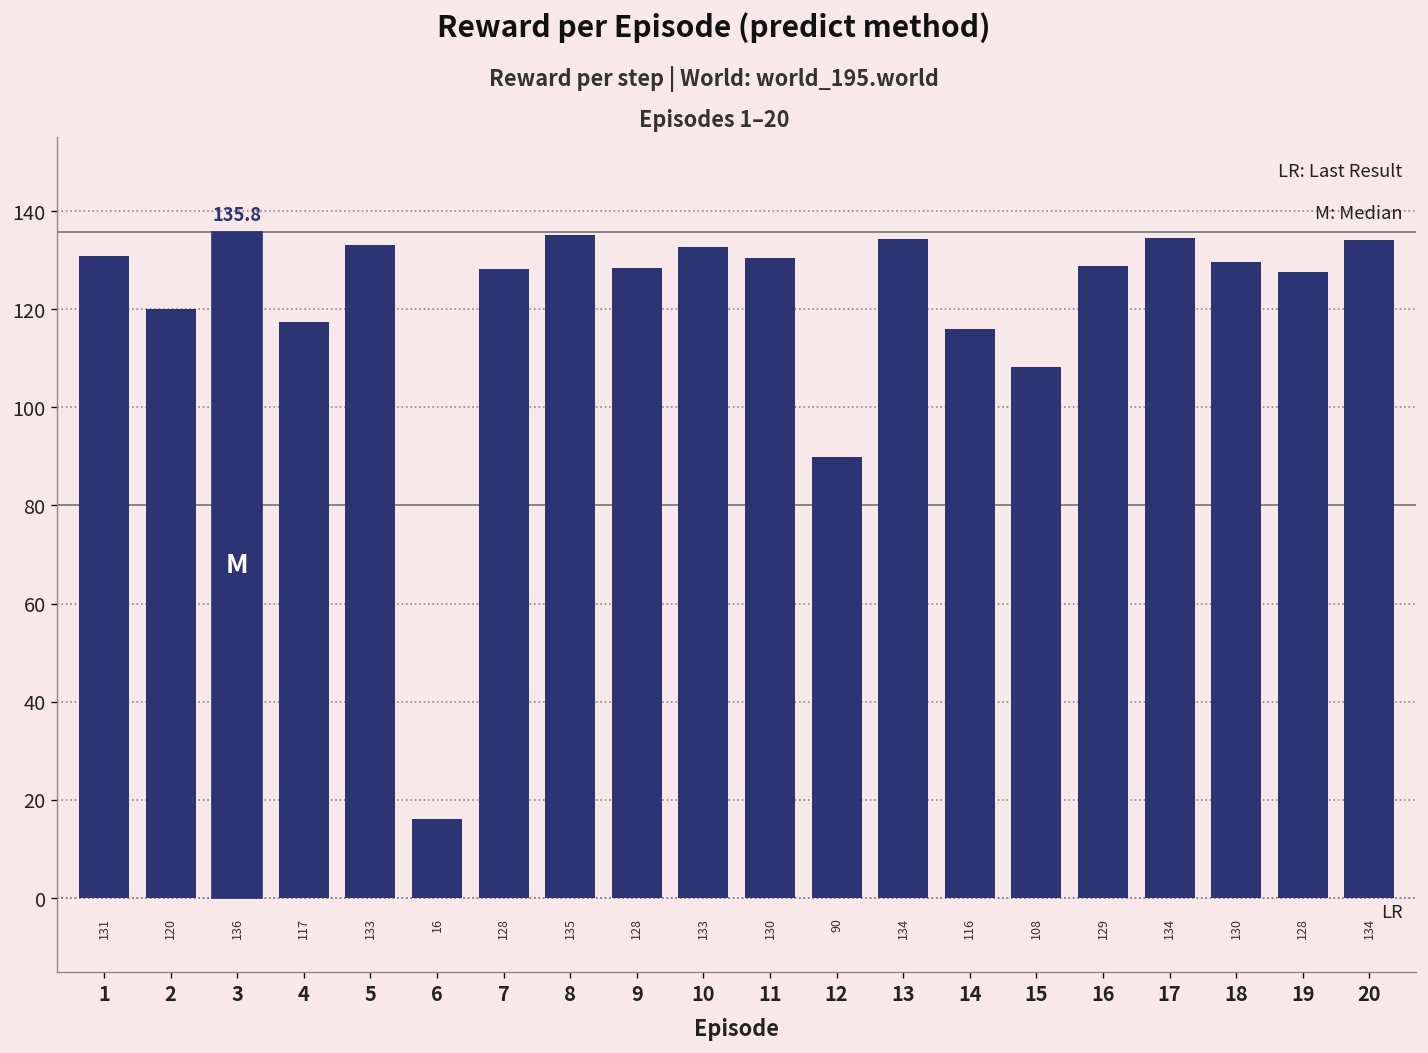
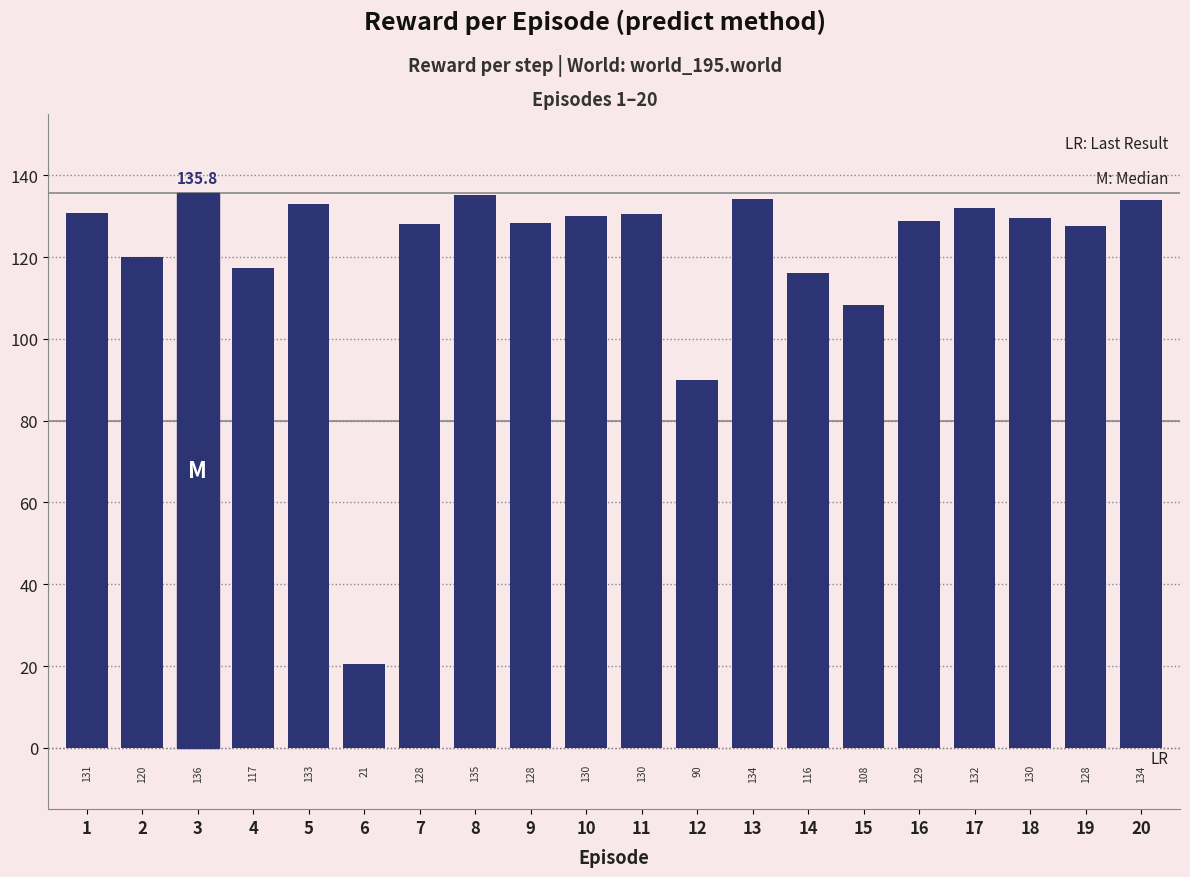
  {
    "3": 135.8,
-   "6": 16,
-   "10": 133,
-   "17": 134
+   "6": 21,
+   "10": 130,
+   "17": 132
  }
